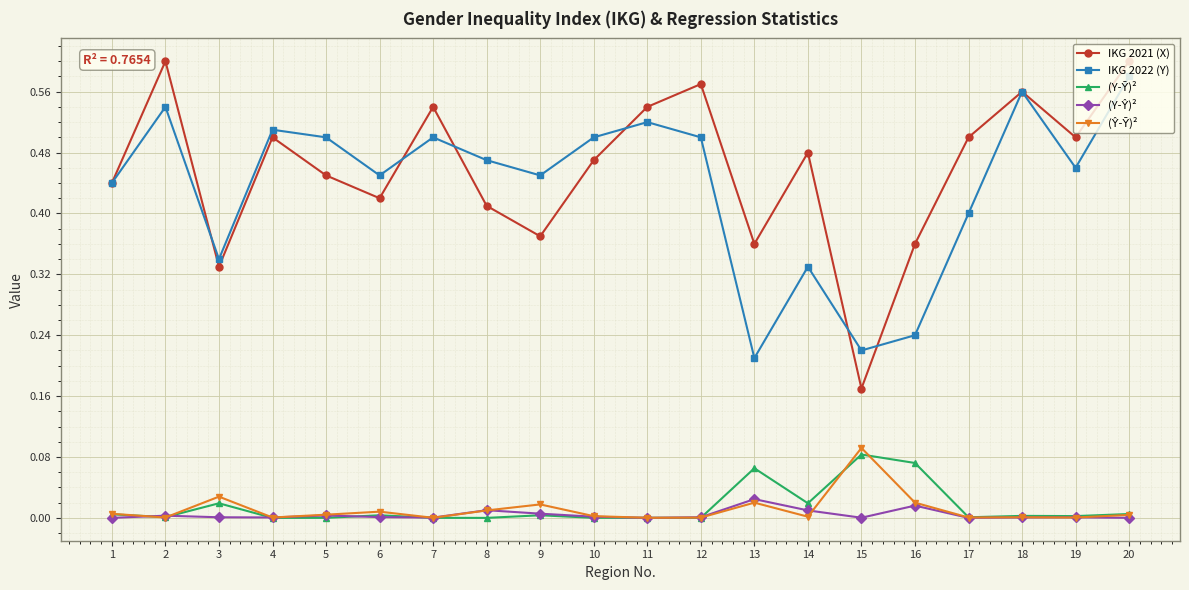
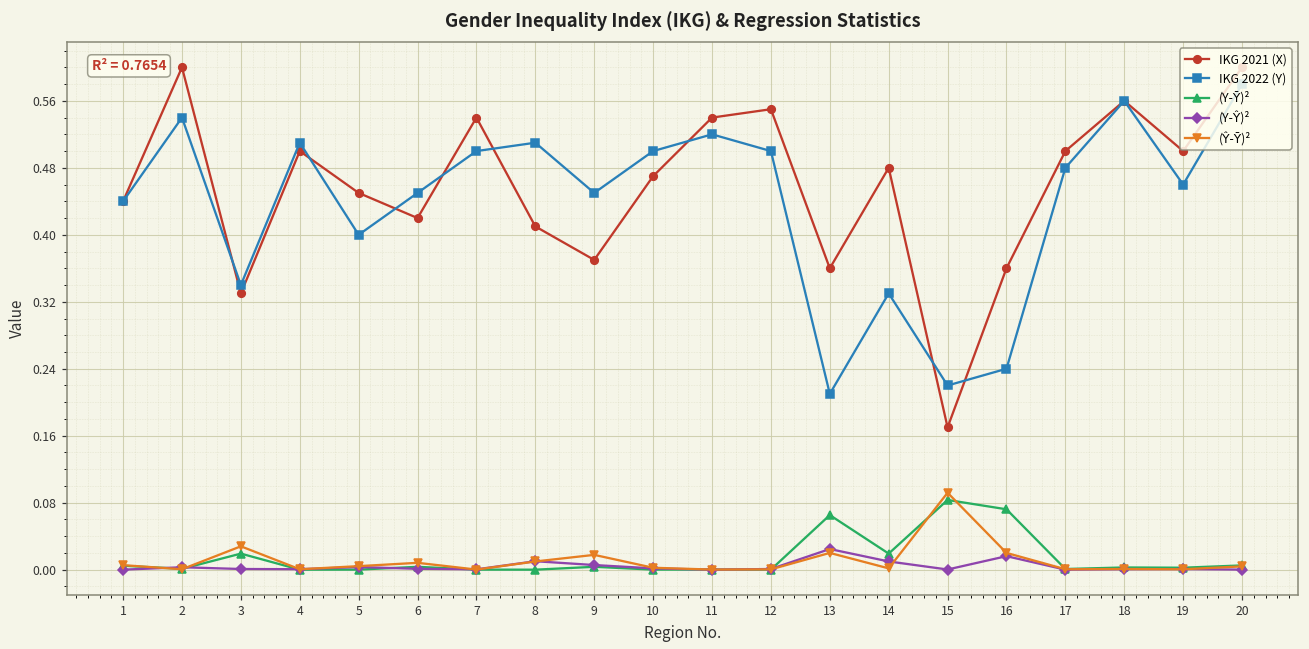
  {
    "IKG 2021 (X)": {
      "3": 0.33,
      "4": 0.50,
      "5": 0.45,
      "6": 0.42,
      "7": 0.54,
      "8": 0.41,
      "9": 0.37,
      "10": 0.47,
      "11": 0.54,
-     "12": 0.57,
+     "12": 0.55,
      "13": 0.36,
      "14": 0.48,
      "15": 0.17,
      "16": 0.36,
      "17": 0.50,
      "19": 0.50
    },
    "IKG 2022 (Y)": {
      "2": 0.54,
      "3": 0.34,
      "4": 0.51,
-     "5": 0.5,
+     "5": 0.4,
      "6": 0.45,
      "7": 0.50,
-     "8": 0.47,
+     "8": 0.51,
      "9": 0.45,
      "10": 0.50,
      "11": 0.52,
      "12": 0.50,
      "13": 0.21,
      "14": 0.33,
      "15": 0.22,
      "16": 0.24,
-     "17": 0.40,
+     "17": 0.48,
      "19": 0.46
    },
    "(Y-Ȳ)²": {
      "3": 0.02,
      "8": 0.00,
      "13": 0.07,
      "14": 0.02,
      "15": 0.08,
      "16": 0.07
    },
    "(Y-Ŷ)²": {
      "1": 0.00,
      "3": 0.00,
      "13": 0.02,
      "14": 0.01,
      "15": 0.00,
      "16": 0.02,
      "20": 0.00
    },
    "(Ŷ-Ȳ)²": {
      "3": 0.03,
      "6": 0.01,
      "9": 0.02,
      "13": 0.02,
      "14": 0.00,
      "15": 0.09,
      "16": 0.02
    }
  }
